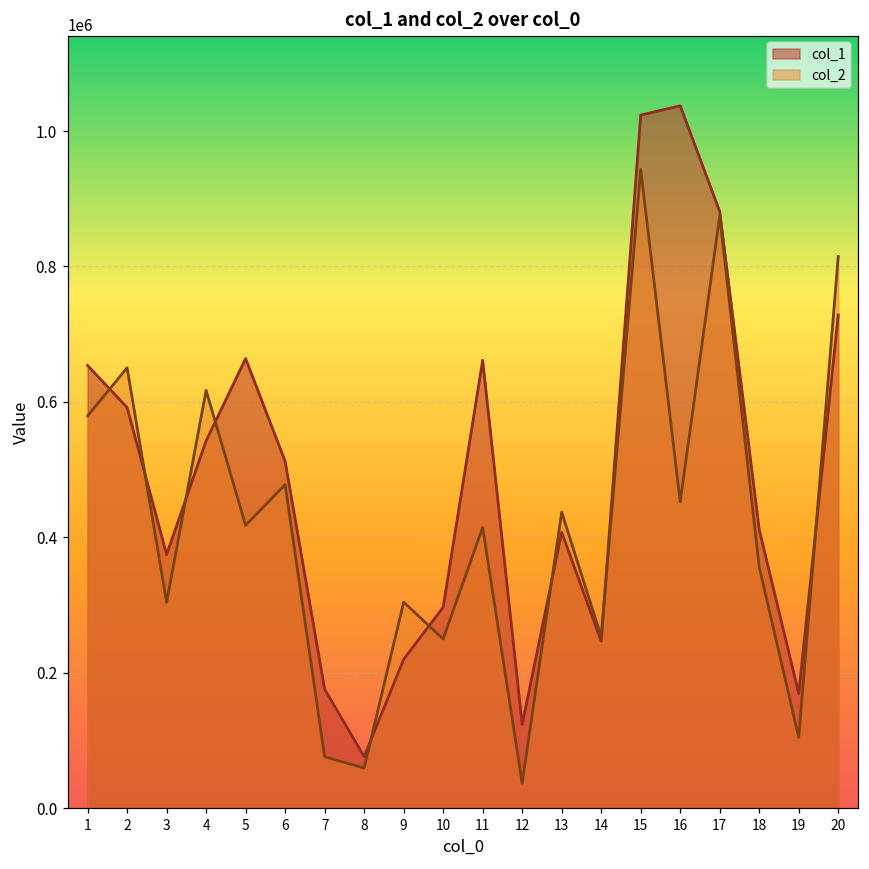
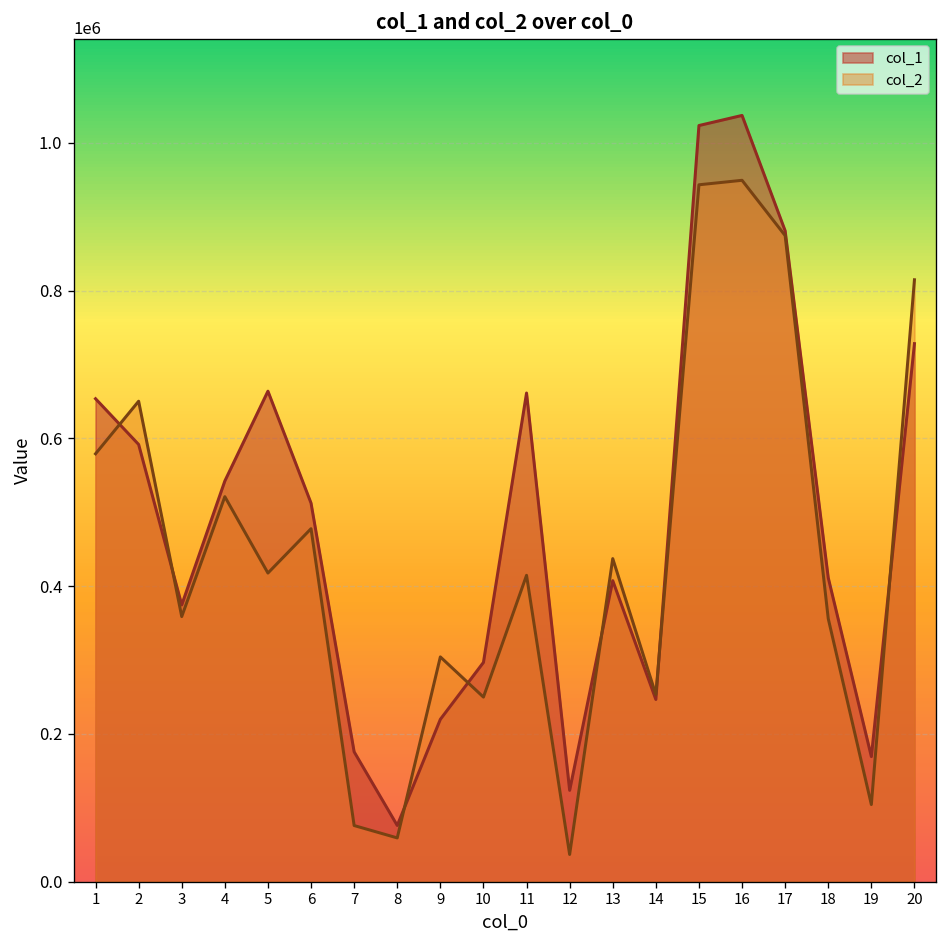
  {
    "col_1": {
      "1": 650000,
      "2": 590000,
      "3": 370000,
      "4": 540000,
      "5": 660000,
      "6": 510000,
      "7": 180000,
      "8": 80000,
      "9": 220000,
      "10": 300000,
      "11": 660000,
      "12": 120000,
      "13": 410000,
      "14": 250000,
      "15": 1020000,
      "16": 1040000,
      "17": 880000,
      "18": 410000,
      "19": 170000,
      "20": 730000
    },
    "col_2": {
      "1": 580000,
      "2": 650000,
-     "3": 300000,
-     "4": 620000,
+     "3": 360000,
+     "4": 520000,
      "5": 420000,
      "6": 480000,
      "7": 80000,
      "8": 60000,
      "9": 300000,
      "10": 250000,
      "11": 410000,
      "12": 40000,
      "13": 440000,
      "14": 250000,
      "15": 940000,
-     "16": 450000,
+     "16": 950000,
      "17": 870000,
      "18": 360000,
      "19": 100000,
      "20": 810000
    }
  }
